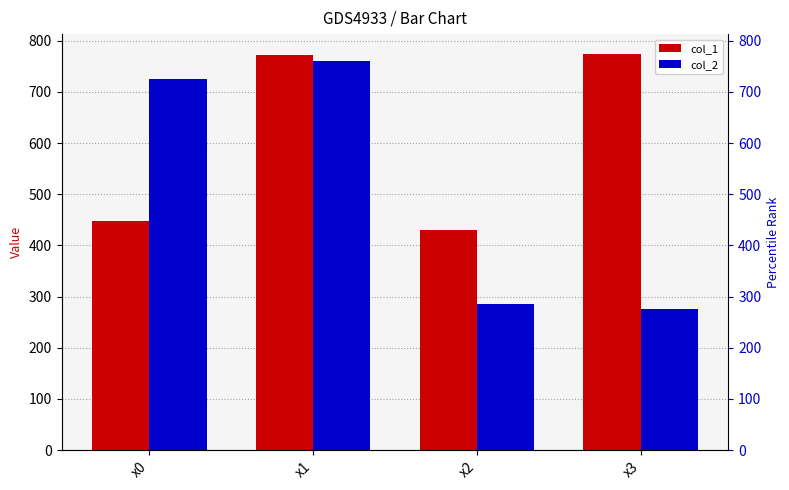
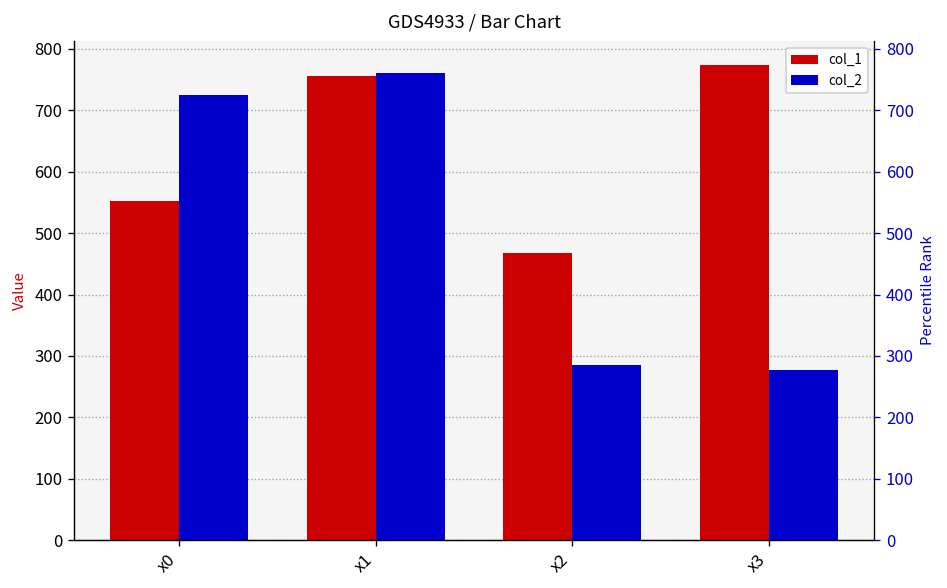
  {
    "col_1": {
-     "x0": 450,
-     "x1": 770,
-     "x2": 430,
+     "x0": 550,
+     "x1": 760,
+     "x2": 470,
      "x3": 770
    },
    "col_2": {
      "x0": 730,
      "x1": 760,
      "x2": 290,
      "x3": 280
    }
  }
